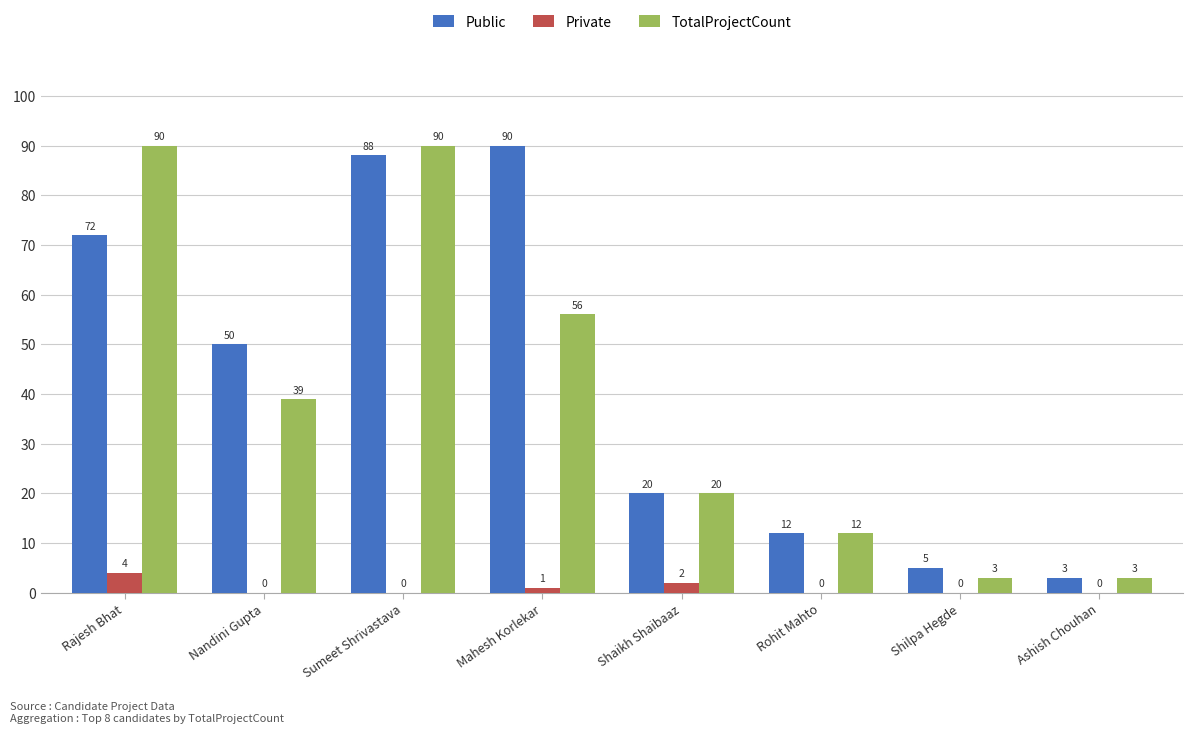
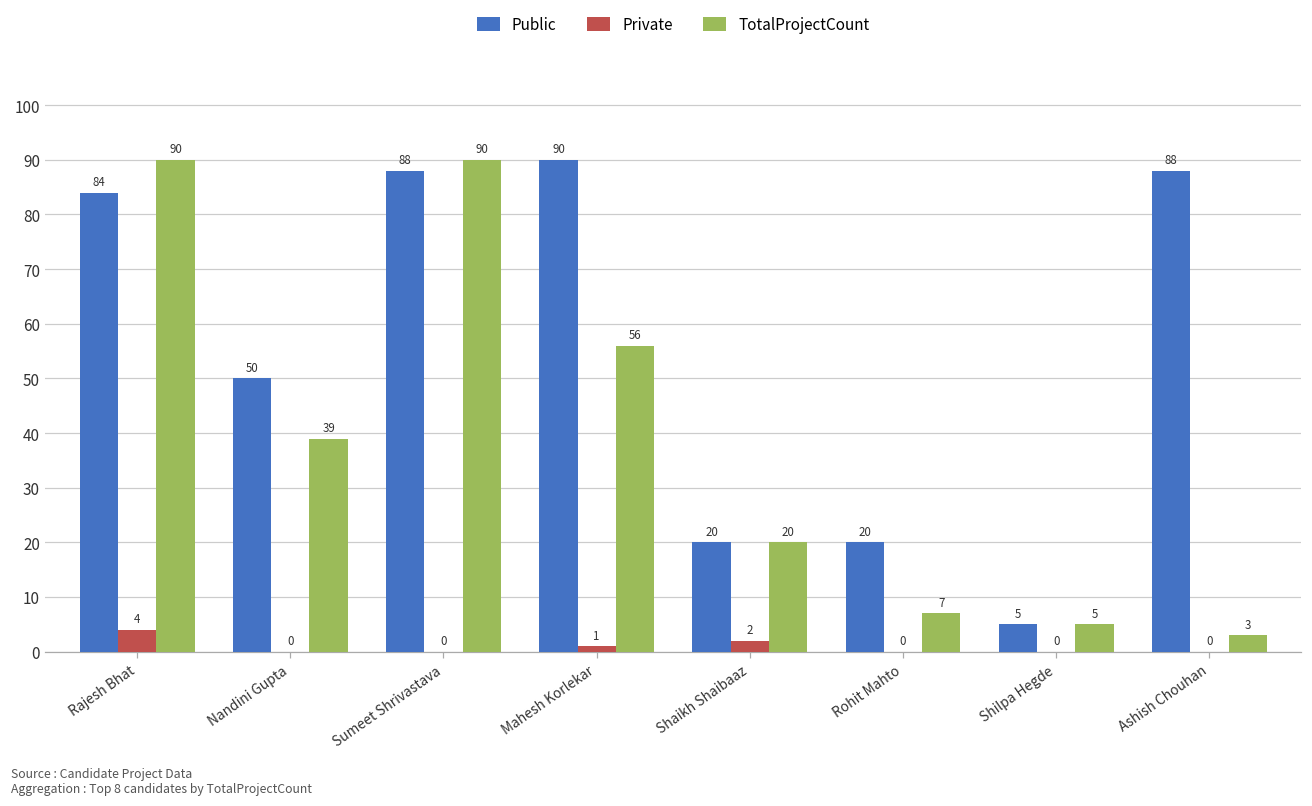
  {
    "Public": {
-     "Rajesh Bhat": 72,
+     "Rajesh Bhat": 84,
      "Nandini Gupta": 50,
      "Sumeet Shrivastava": 88,
      "Mahesh Korlekar": 90,
      "Shaikh Shaibaaz": 20,
-     "Rohit Mahto": 12,
+     "Rohit Mahto": 20,
      "Shilpa Hegde": 5,
-     "Ashish Chouhan": 3
+     "Ashish Chouhan": 88
    },
    "Private": {
      "Rajesh Bhat": 4,
      "Nandini Gupta": 0,
      "Sumeet Shrivastava": 0,
      "Mahesh Korlekar": 1,
      "Shaikh Shaibaaz": 2,
      "Rohit Mahto": 0,
      "Shilpa Hegde": 0,
      "Ashish Chouhan": 0
    },
    "TotalProjectCount": {
      "Rajesh Bhat": 90,
      "Nandini Gupta": 39,
      "Sumeet Shrivastava": 90,
      "Mahesh Korlekar": 56,
      "Shaikh Shaibaaz": 20,
-     "Rohit Mahto": 12,
-     "Shilpa Hegde": 3,
+     "Rohit Mahto": 7,
+     "Shilpa Hegde": 5,
      "Ashish Chouhan": 3
    }
  }
